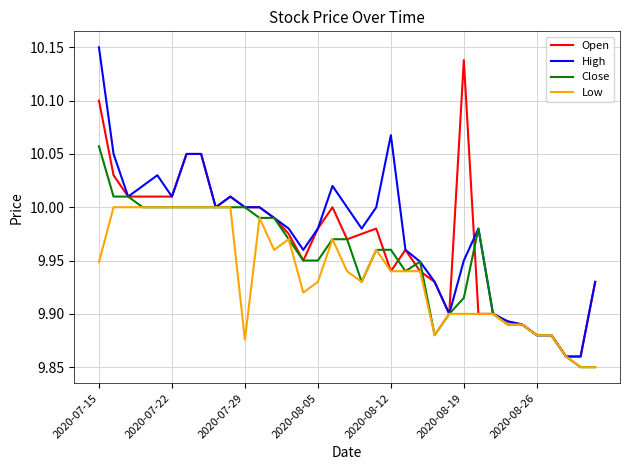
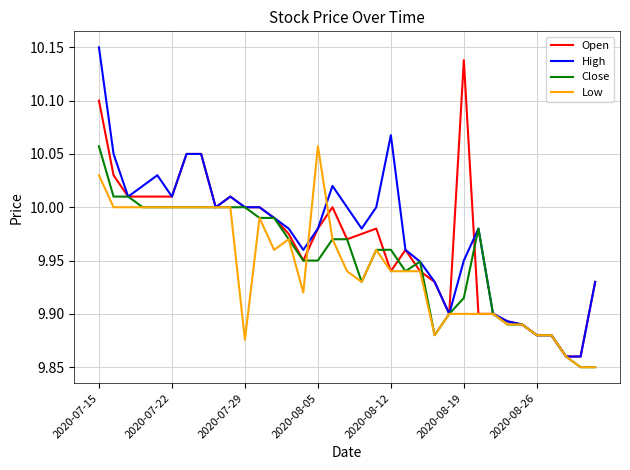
  {
    "Open": {
      "2020-07-15": 10.100,
      "2020-08-19": 10.138
    },
    "High": {
      "2020-07-15": 10.150,
      "2020-08-12": 10.068,
      "2020-08-19": 9.950
    },
    "Close": {
      "2020-07-15": 10.057,
      "2020-08-05": 9.950,
      "2020-08-12": 9.960,
      "2020-08-19": 9.915
    },
    "Low": {
-     "2020-07-15": 9.949,
+     "2020-07-15": 10.030,
      "2020-07-29": 9.876,
-     "2020-08-05": 9.930,
+     "2020-08-05": 10.057,
      "2020-08-19": 9.900
    }
  }
